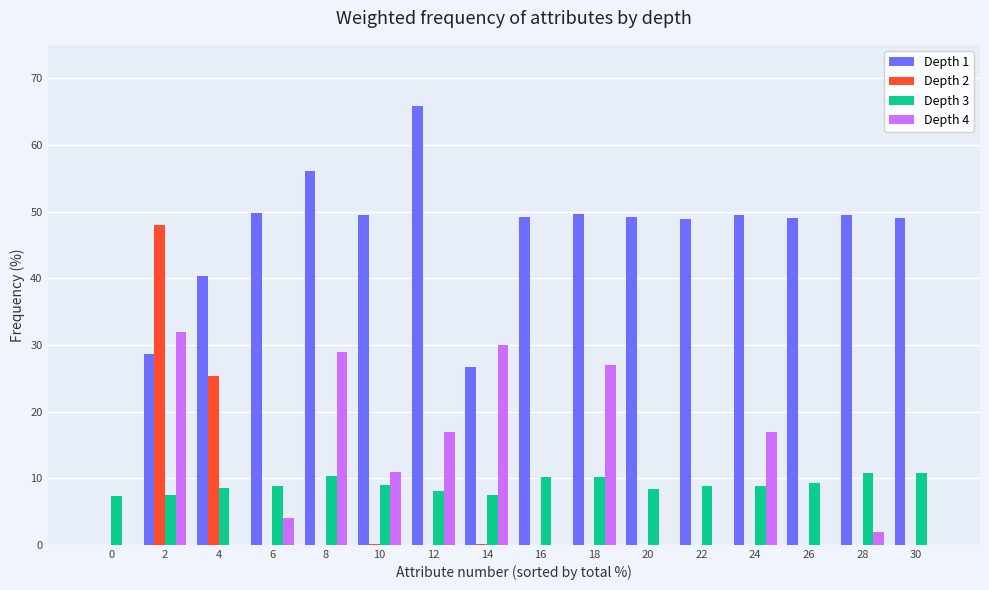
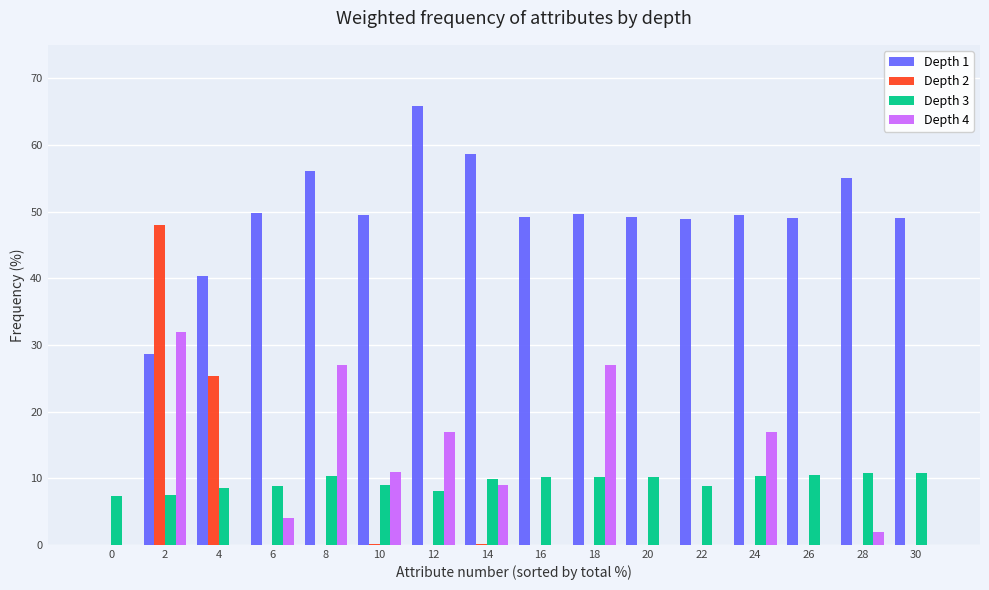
  {
    "Depth 1": {
      "0": 0,
      "2": 29,
      "4": 40,
      "6": 50,
      "8": 56,
      "10": 49,
      "12": 66,
-     "14": 27,
+     "14": 59,
      "16": 49,
      "18": 50,
      "20": 49,
      "22": 49,
      "24": 49,
      "26": 49,
-     "28": 49,
+     "28": 55,
      "30": 49
    },
    "Depth 2": {
      "0": 0,
      "2": 48,
      "4": 25,
      "6": 0,
      "8": 0,
      "12": 0,
      "16": 0,
      "18": 0,
      "20": 0,
      "22": 0,
      "24": 0,
      "26": 0,
      "28": 0,
      "30": 0
    },
    "Depth 3": {
      "0": 7,
      "2": 8,
      "4": 9,
      "6": 9,
      "8": 10,
      "10": 9,
      "12": 8,
-     "14": 8,
+     "14": 10,
      "16": 10,
      "18": 10,
-     "20": 8,
+     "20": 10,
      "22": 9,
-     "24": 9,
-     "26": 9,
+     "24": 10,
+     "26": 11,
      "28": 11,
      "30": 11
    },
    "Depth 4": {
      "0": 0,
      "2": 32,
      "4": 0,
      "6": 4,
-     "8": 29,
+     "8": 27,
      "10": 11,
      "12": 17,
-     "14": 30,
+     "14": 9,
      "16": 0,
      "18": 27,
      "20": 0,
      "22": 0,
      "24": 17,
      "26": 0,
      "28": 2,
      "30": 0
    }
  }
